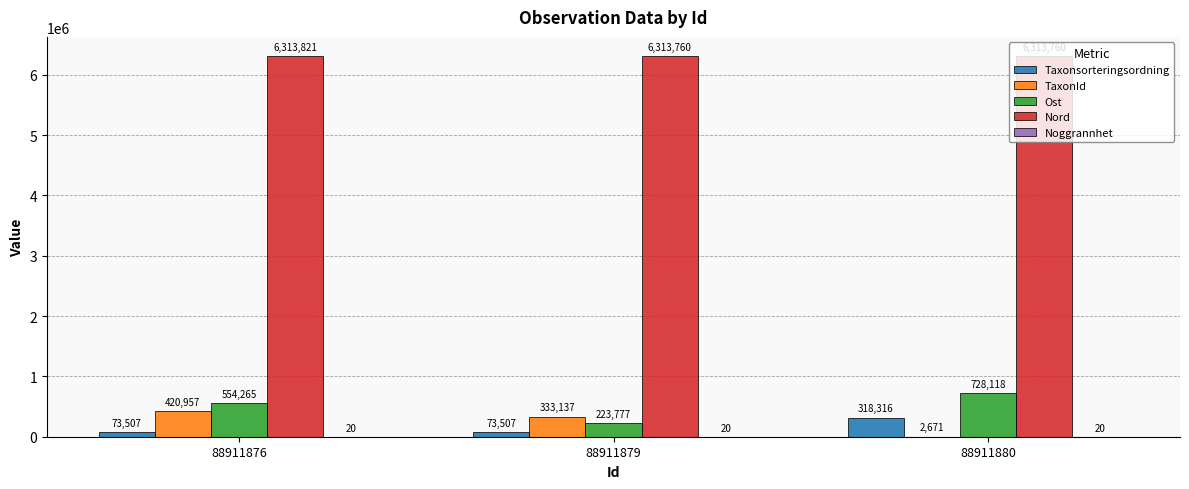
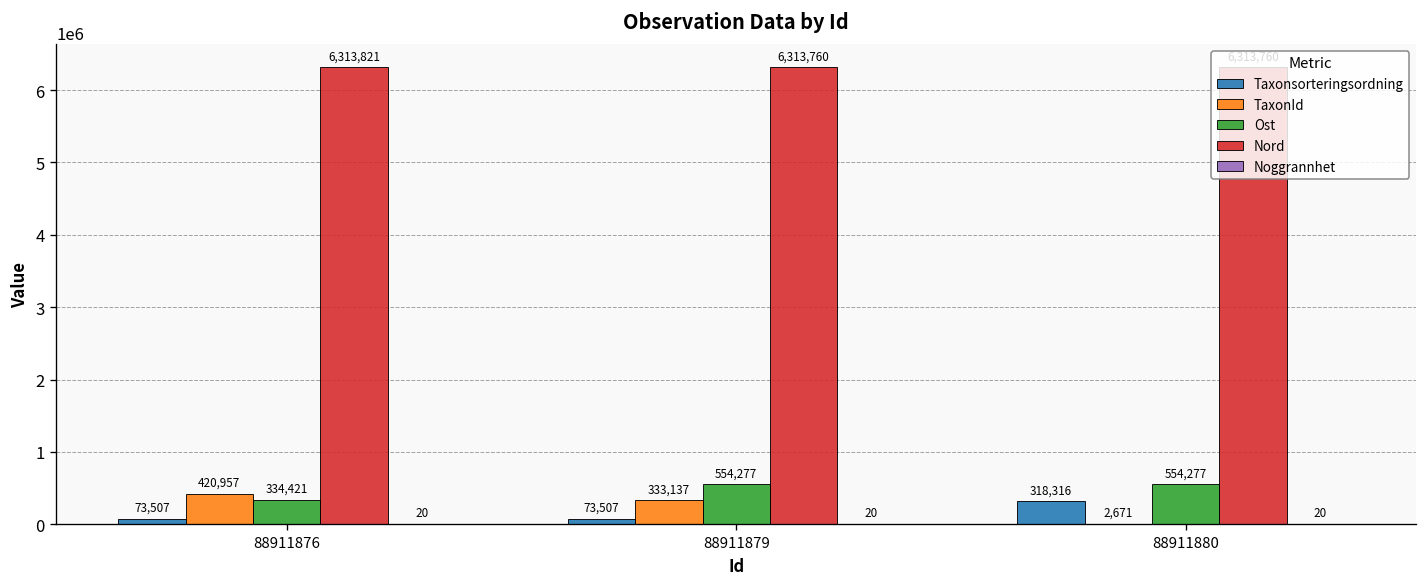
  {
    "Taxonsorteringsordning": {
      "88911876": "73,507",
      "88911879": "73,507",
      "88911880": "318,316"
    },
    "TaxonId": {
      "88911876": "420,957",
      "88911879": "333,137",
      "88911880": "2,671"
    },
    "Ost": {
-     "88911876": "554,265",
-     "88911879": "223,777",
-     "88911880": "728,118"
+     "88911876": "334,421",
+     "88911879": "554,277",
+     "88911880": "554,277"
    },
    "Nord": {
      "88911876": "6,313,821",
      "88911879": "6,313,760"
    },
    "Noggrannhet": {
      "88911876": "20",
      "88911879": "20",
      "88911880": "20"
    }
  }
